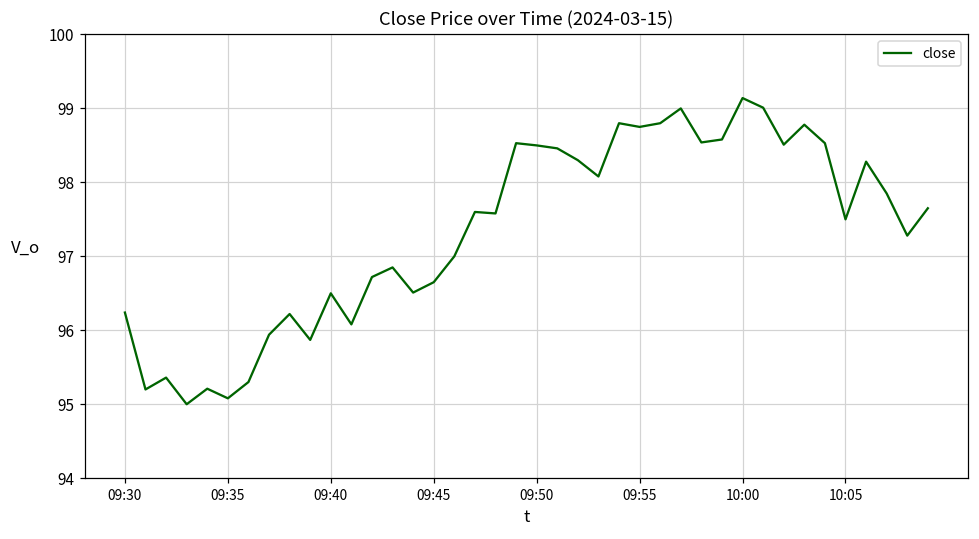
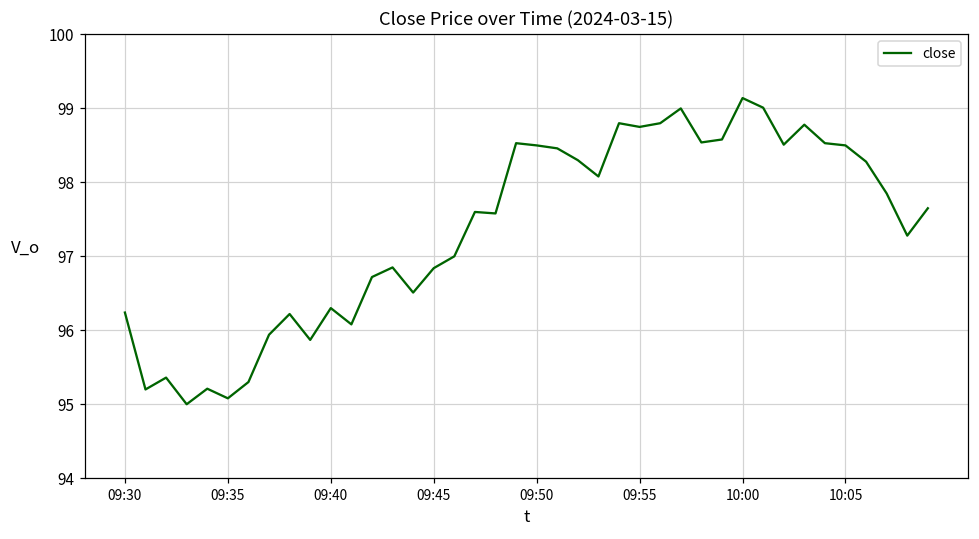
  {
    "09:30": 96.2,
    "09:35": 95.1,
-   "09:40": 96.5,
-   "09:45": 96.7,
+   "09:40": 96.3,
+   "09:45": 96.8,
    "09:50": 98.5,
    "09:55": 98.8,
    "10:00": 99.1,
-   "10:05": 97.5
+   "10:05": 98.5
  }
